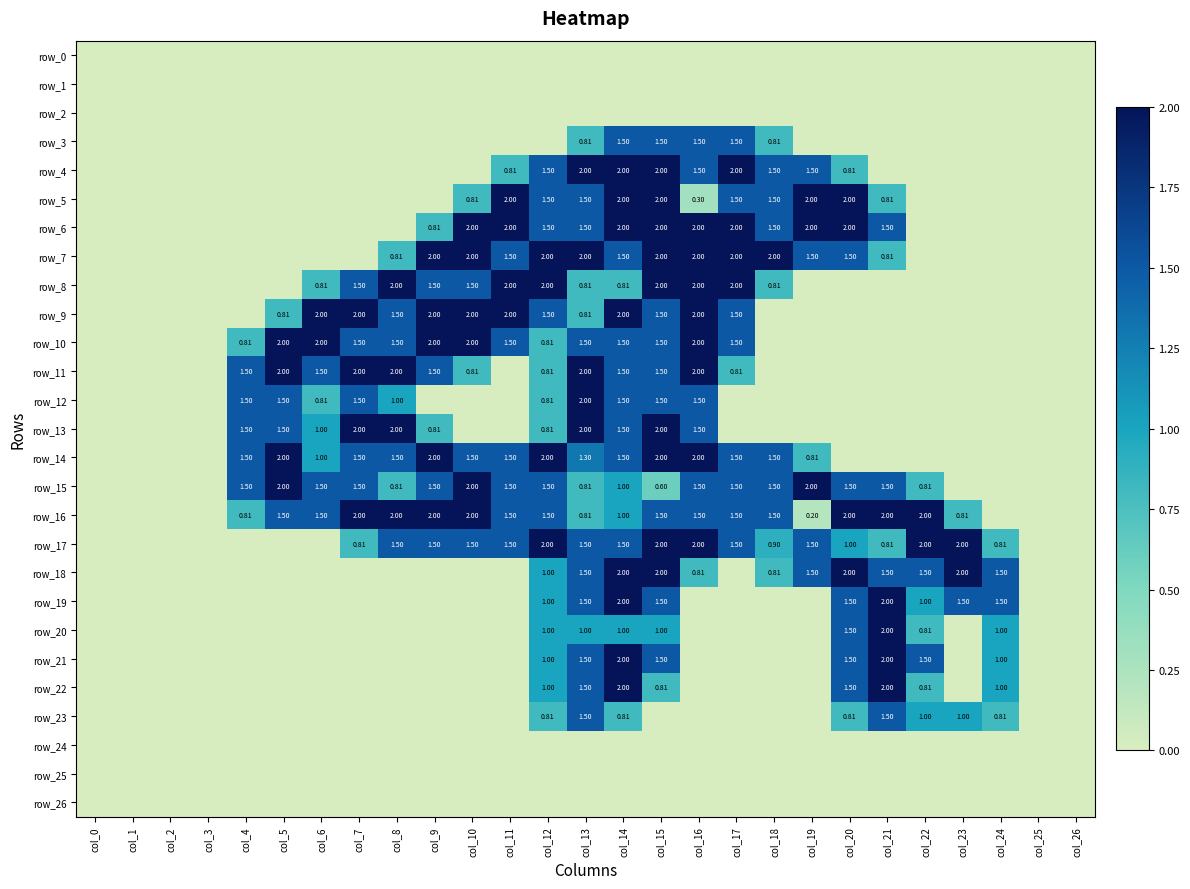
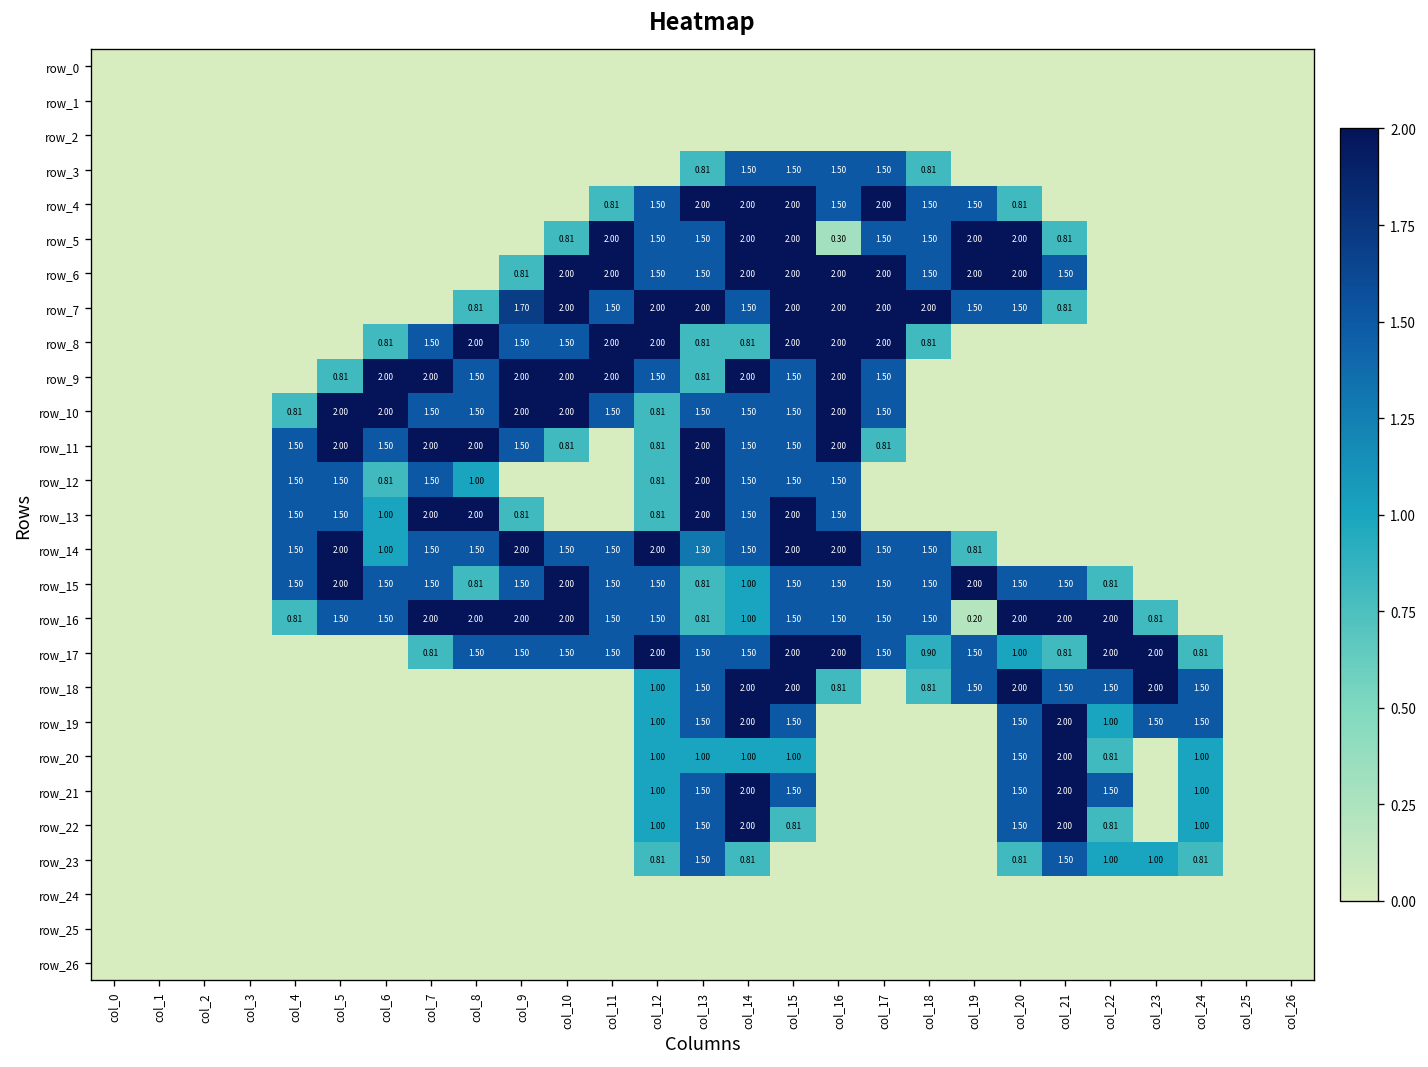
  {
    "row_7": {
      "col_8": 0.81,
-     "col_9": 2.00,
+     "col_9": 1.70,
      "col_10": 2.00,
      "col_11": 1.50,
      "col_12": 2.00,
      "col_13": 2.00,
      "col_14": 1.50,
      "col_15": 2.00,
      "col_16": 2.00,
      "col_17": 2.00,
      "col_18": 2.00,
      "col_19": 1.50,
      "col_20": 1.50,
      "col_21": 0.81
    },
    "row_15": {
      "col_4": 1.50,
      "col_5": 2.00,
      "col_6": 1.50,
      "col_7": 1.50,
      "col_8": 0.81,
      "col_9": 1.50,
      "col_10": 2.00,
      "col_11": 1.50,
      "col_12": 1.50,
      "col_13": 0.81,
      "col_14": 1.00,
-     "col_15": 0.60,
+     "col_15": 1.50,
      "col_16": 1.50,
      "col_17": 1.50,
      "col_18": 1.50,
      "col_19": 2.00,
      "col_20": 1.50,
      "col_21": 1.50,
      "col_22": 0.81
    }
  }
